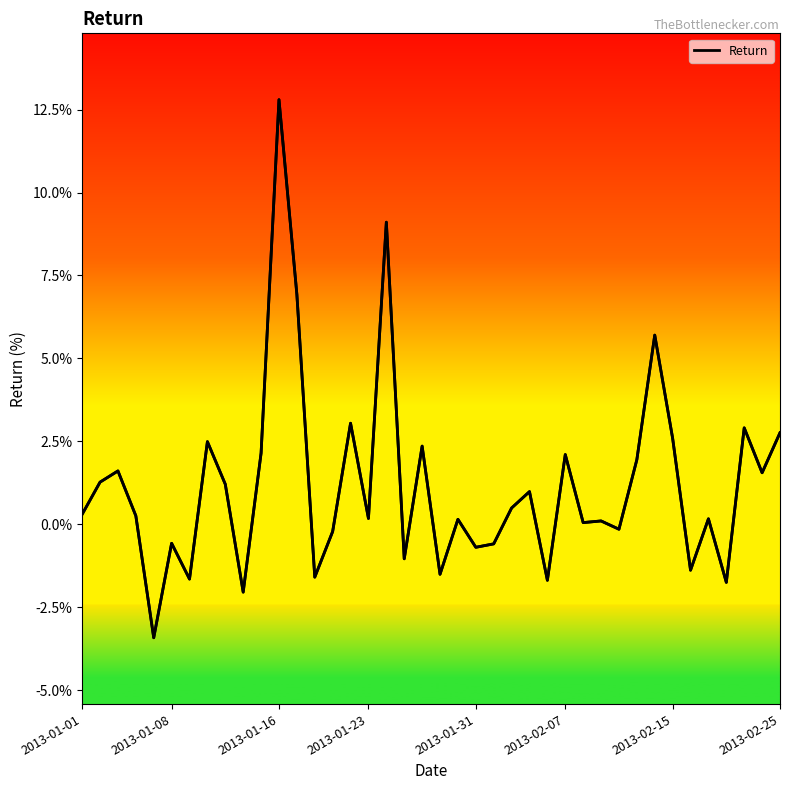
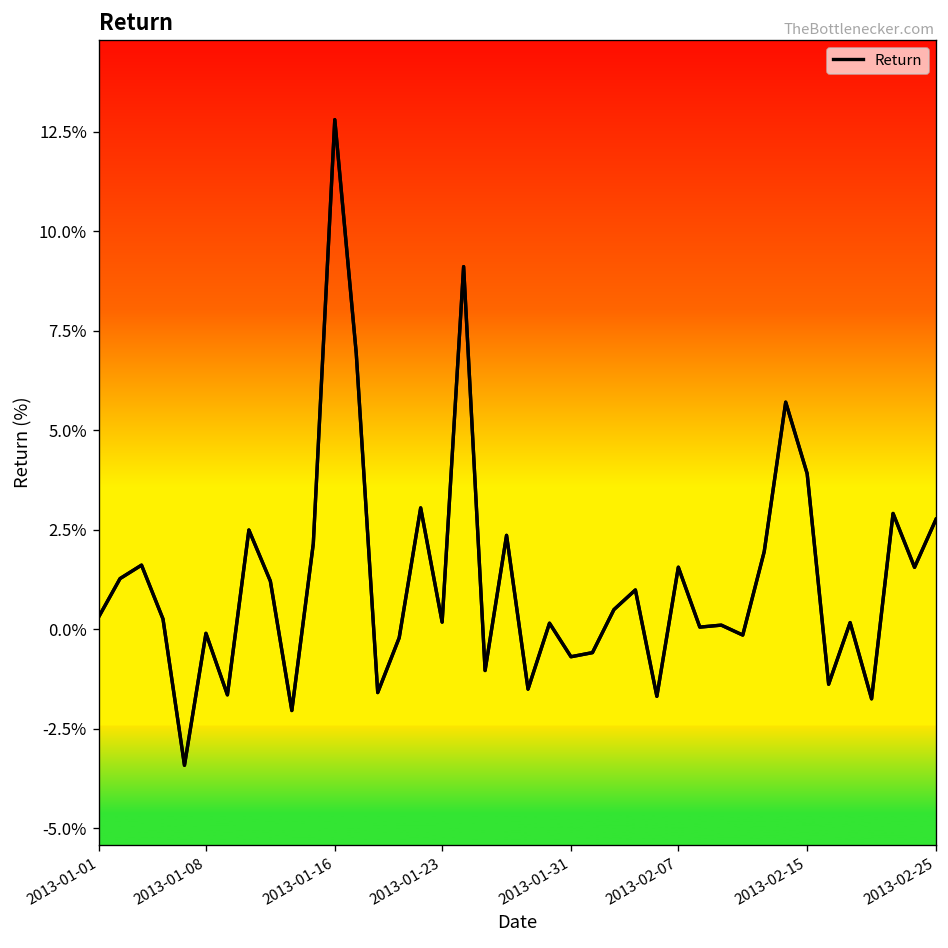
  {
    "2013-01-01": "0.3%",
-   "2013-01-08": "-0.6%",
+   "2013-01-08": "-0.1%",
    "2013-01-16": "12.8%",
    "2013-01-23": "0.2%",
    "2013-01-31": "-0.7%",
-   "2013-02-07": "2.1%",
-   "2013-02-15": "2.6%",
+   "2013-02-07": "1.6%",
+   "2013-02-15": "3.9%",
    "2013-02-25": "2.8%"
  }
